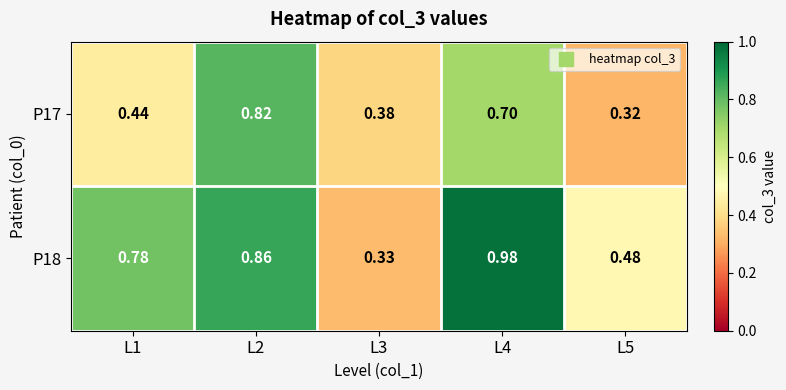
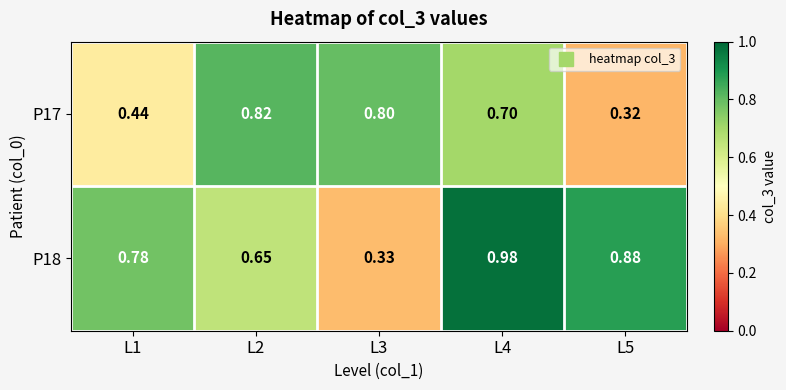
  {
    "P17": {
      "L1": 0.44,
      "L2": 0.82,
-     "L3": 0.38,
+     "L3": 0.80,
      "L4": 0.70,
      "L5": 0.32
    },
    "P18": {
      "L1": 0.78,
-     "L2": 0.86,
+     "L2": 0.65,
      "L3": 0.33,
      "L4": 0.98,
-     "L5": 0.48
+     "L5": 0.88
    }
  }
